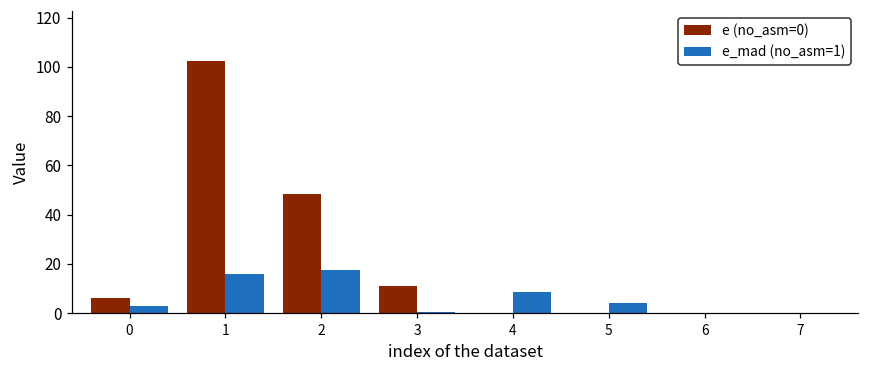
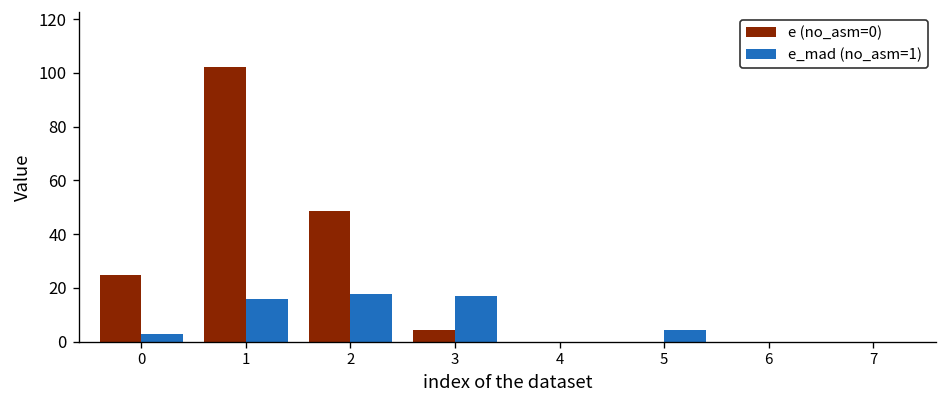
  {
    "e (no_asm=0)": {
-     "0": 6,
+     "0": 25,
      "1": 102,
      "2": 48,
-     "3": 11,
+     "3": 4,
      "5": 0,
      "6": 0,
      "7": 0
    },
    "e_mad (no_asm=1)": {
      "0": 3,
      "1": 16,
      "2": 18,
-     "3": 0,
-     "4": 9,
+     "3": 17,
+     "4": 0,
      "5": 4,
      "6": 0,
      "7": 0
    }
  }
